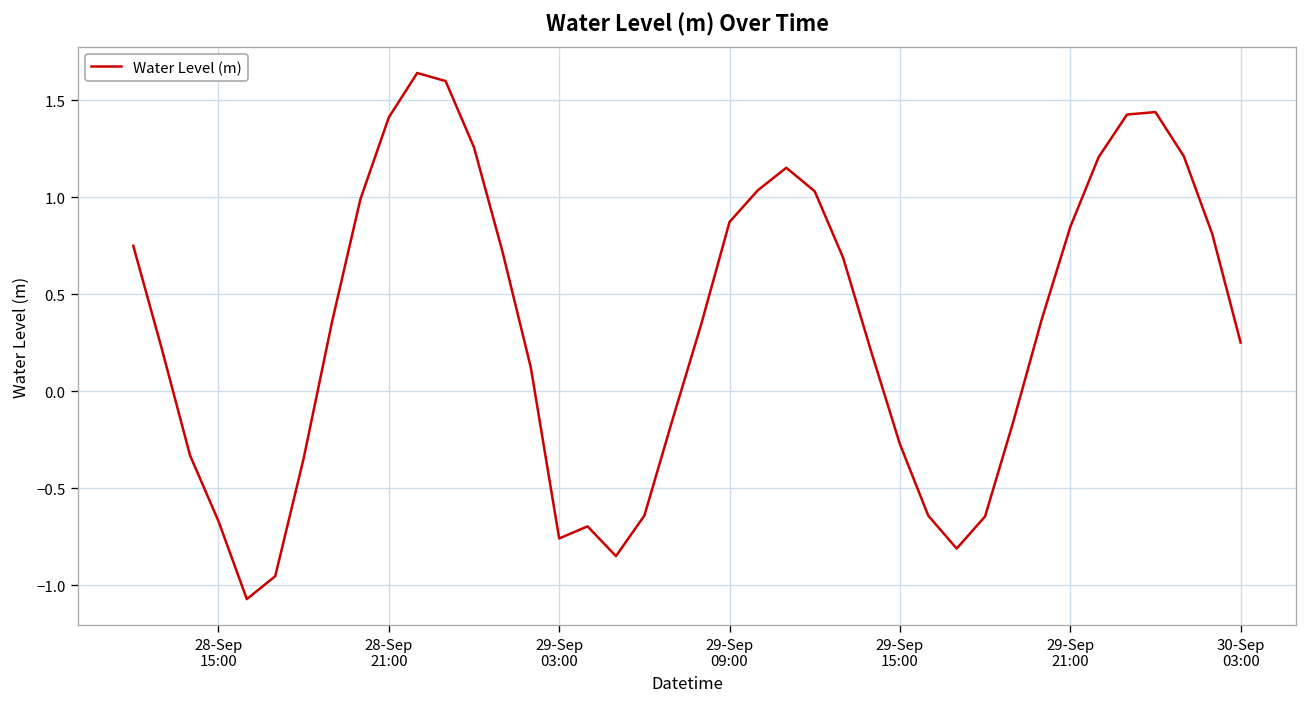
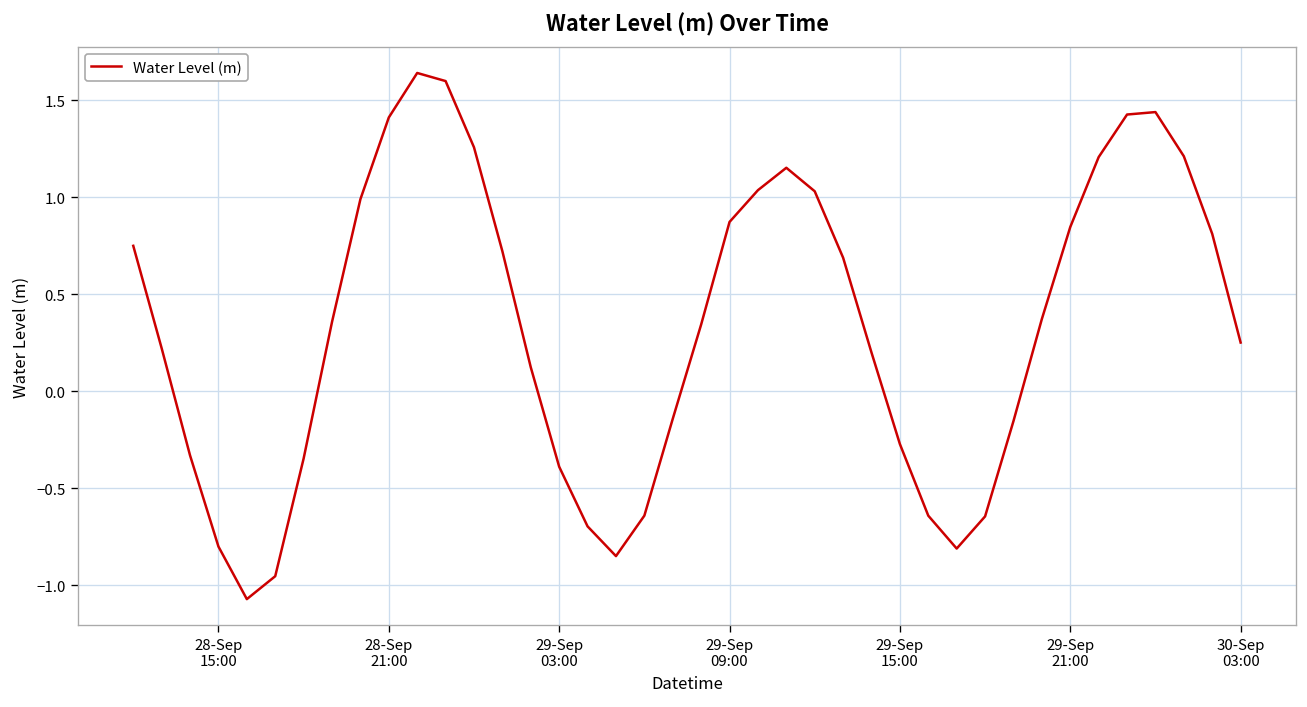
  {
-   "28-Sep 15:00": -0.67,
+   "28-Sep 15:00": -0.80,
    "28-Sep 21:00": 1.41,
-   "29-Sep 03:00": -0.76,
+   "29-Sep 03:00": -0.39,
    "29-Sep 09:00": 0.87,
    "29-Sep 15:00": -0.27,
    "29-Sep 21:00": 0.85,
    "30-Sep 03:00": 0.25
  }
